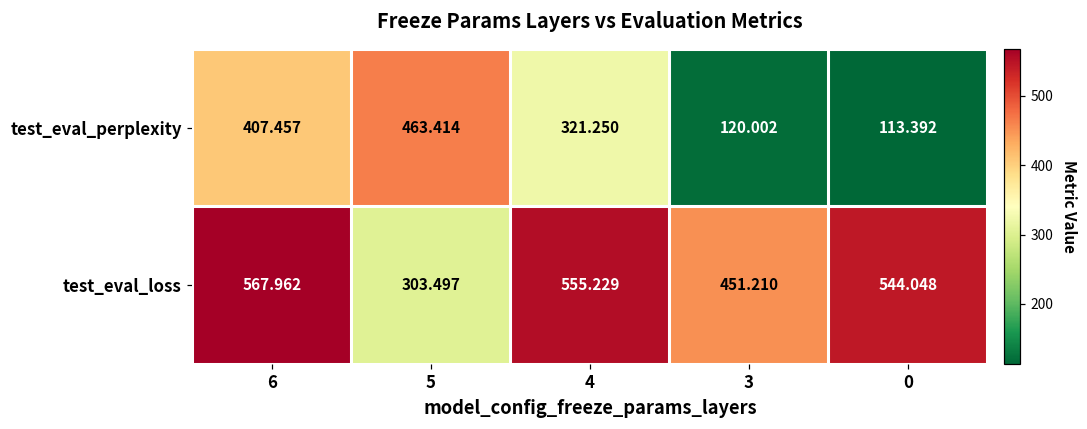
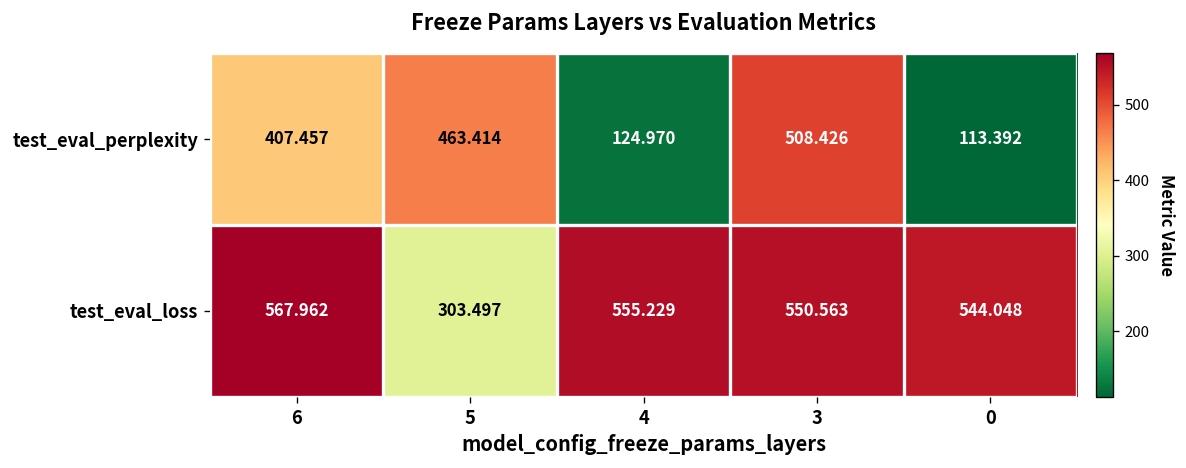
  {
    "test_eval_perplexity": {
      "6": 407.457,
      "5": 463.414,
-     "4": 321.250,
-     "3": 120.002,
+     "4": 124.970,
+     "3": 508.426,
      "0": 113.392
    },
    "test_eval_loss": {
      "6": 567.962,
      "5": 303.497,
      "4": 555.229,
-     "3": 451.210,
+     "3": 550.563,
      "0": 544.048
    }
  }
